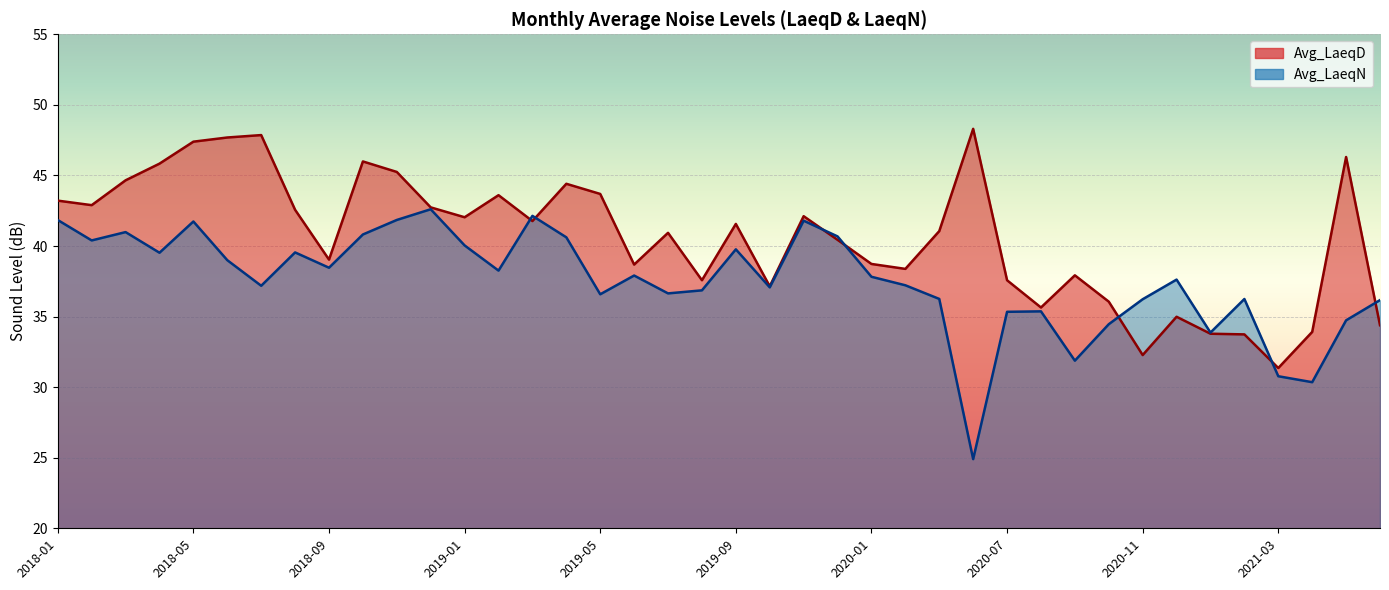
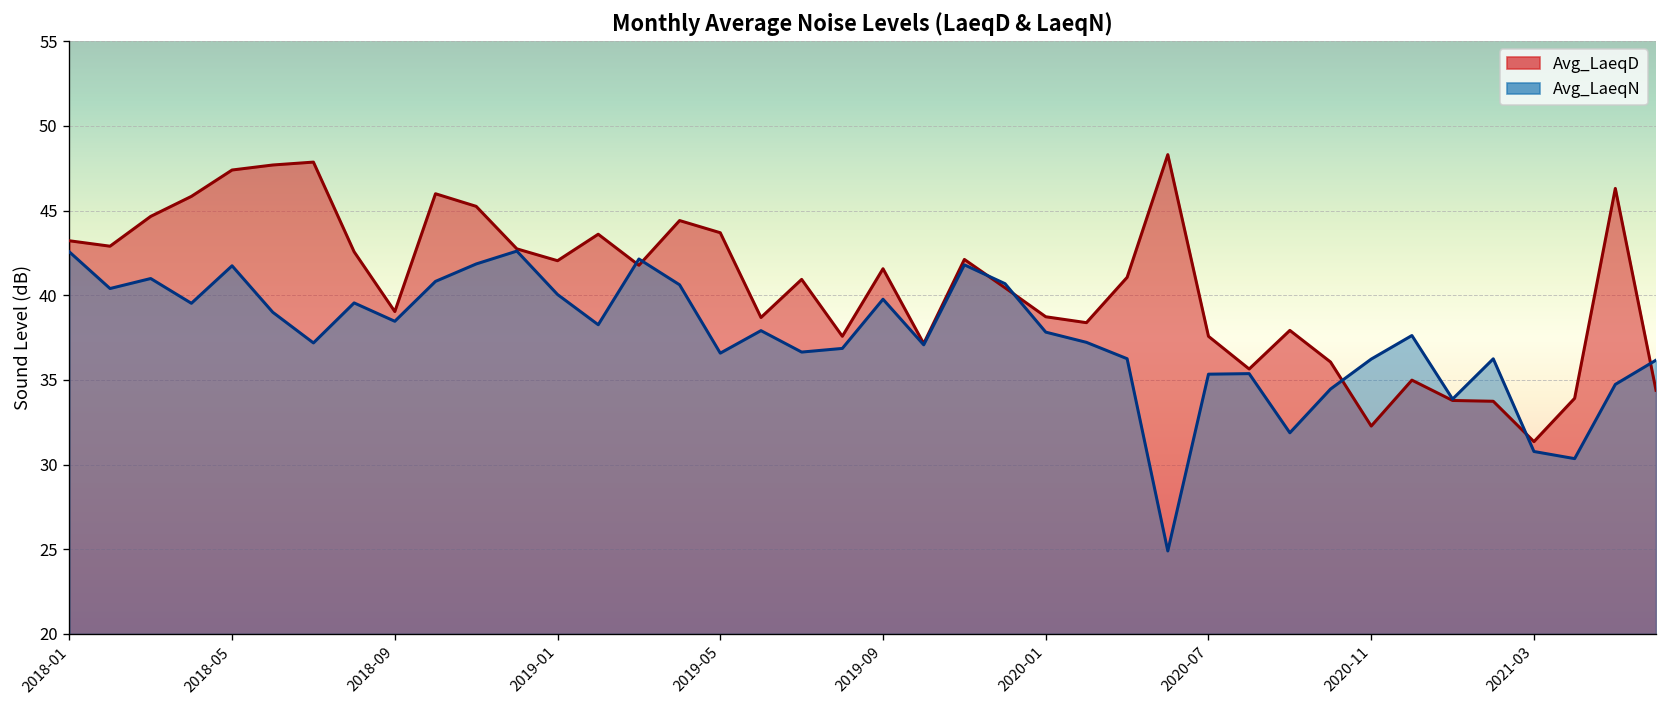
  {
    "Avg_LaeqD": {
      "2018-01": 43.2,
      "2018-05": 47.4,
      "2018-09": 39.0,
      "2019-01": 42.0,
      "2019-05": 43.7,
      "2019-09": 41.6,
      "2020-01": 38.7,
      "2020-07": 37.6,
      "2020-11": 32.3,
      "2021-03": 31.4
    },
    "Avg_LaeqN": {
-     "2018-01": 41.8,
+     "2018-01": 42.6,
      "2018-05": 41.7,
      "2018-09": 38.5,
      "2019-01": 40.0,
      "2019-05": 36.6,
      "2019-09": 39.8,
      "2020-01": 37.8,
      "2020-07": 35.3,
      "2020-11": 36.2,
      "2021-03": 30.8
    }
  }
